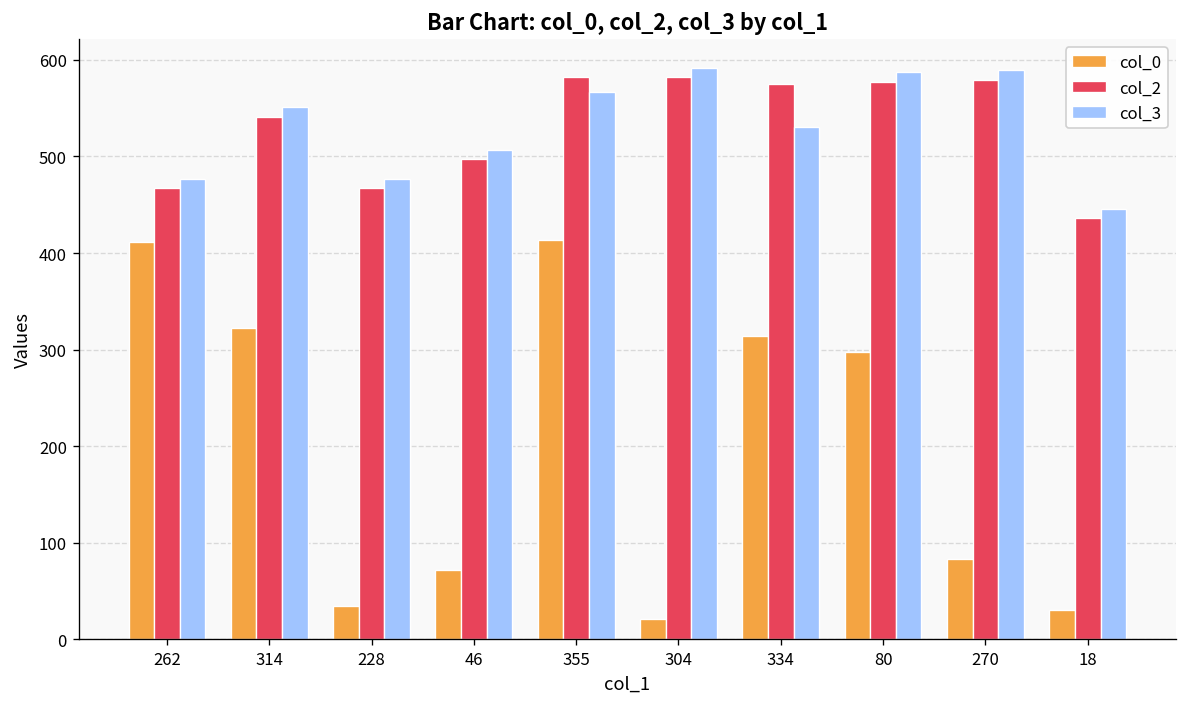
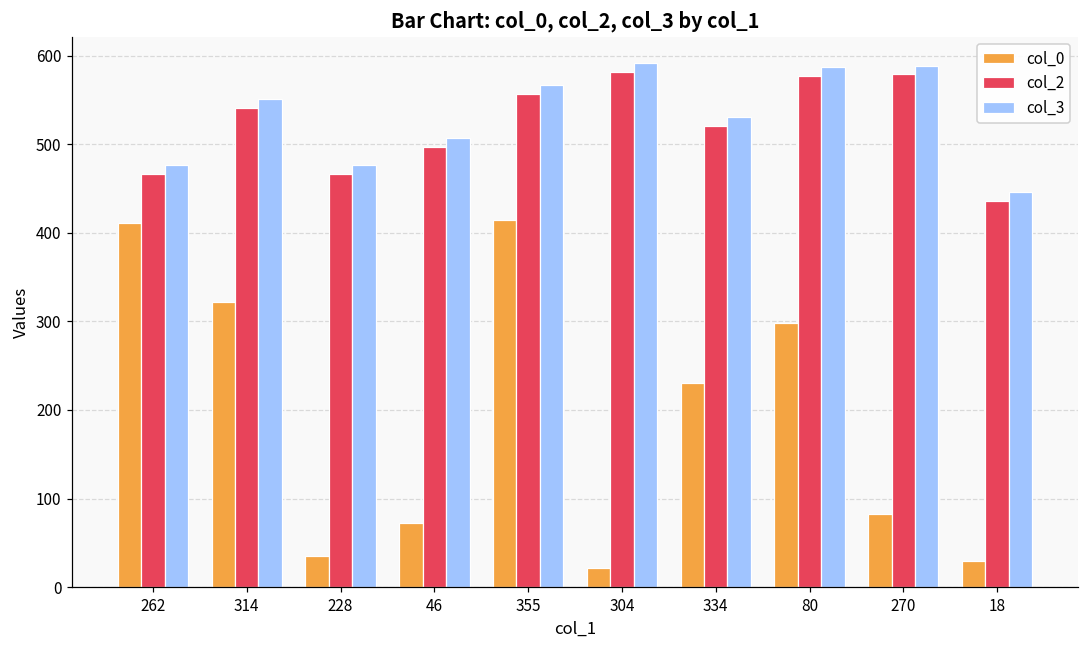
  {
    "col_0": {
      "262": 410,
      "314": 320,
      "228": 40,
      "46": 70,
      "355": 410,
      "304": 20,
-     "334": 310,
+     "334": 230,
      "80": 300,
      "270": 80,
      "18": 30
    },
    "col_2": {
      "262": 470,
      "314": 540,
      "228": 470,
      "46": 500,
-     "355": 580,
+     "355": 560,
      "304": 580,
-     "334": 580,
+     "334": 520,
      "80": 580,
      "270": 580,
      "18": 440
    },
    "col_3": {
      "262": 480,
      "314": 550,
      "228": 480,
      "46": 510,
      "355": 570,
      "304": 590,
      "334": 530,
      "80": 590,
      "270": 590,
      "18": 450
    }
  }
